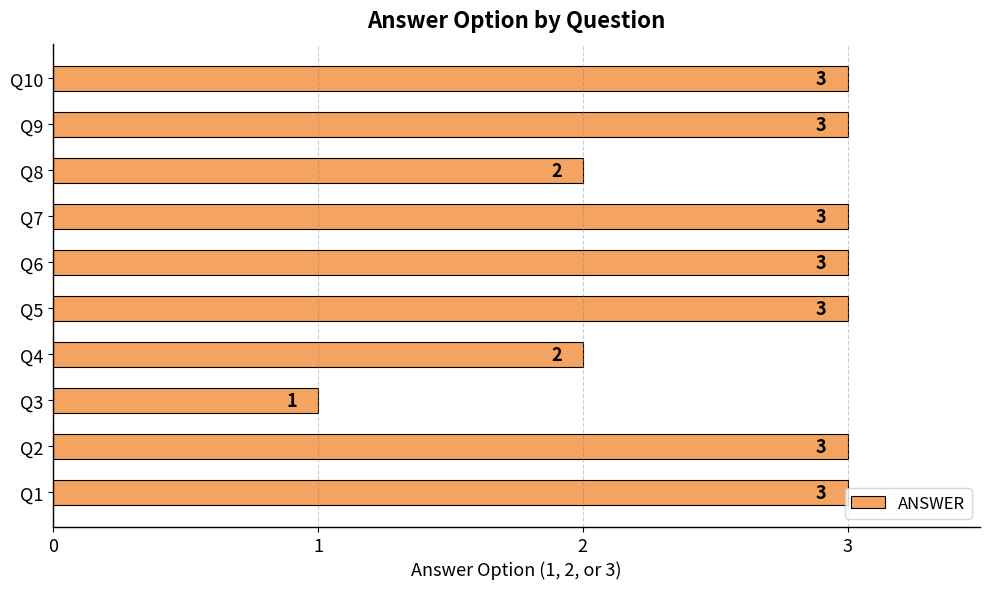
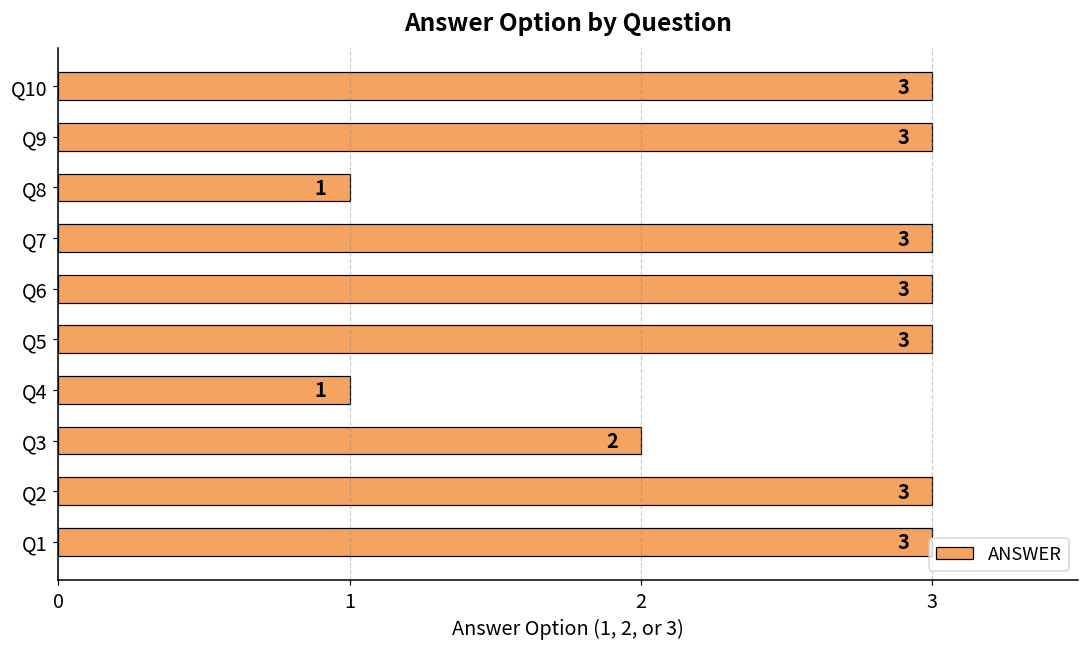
  {
    "Q10": 3,
    "Q9": 3,
-   "Q8": 2,
+   "Q8": 1,
    "Q7": 3,
    "Q6": 3,
    "Q5": 3,
-   "Q4": 2,
-   "Q3": 1,
+   "Q4": 1,
+   "Q3": 2,
    "Q2": 3
  }
